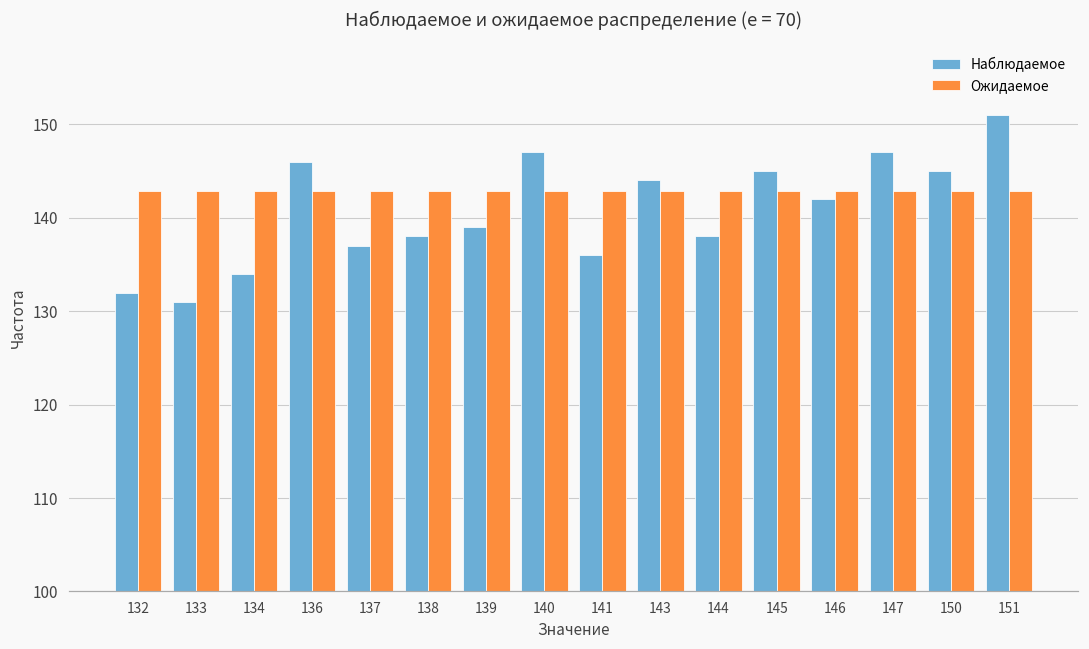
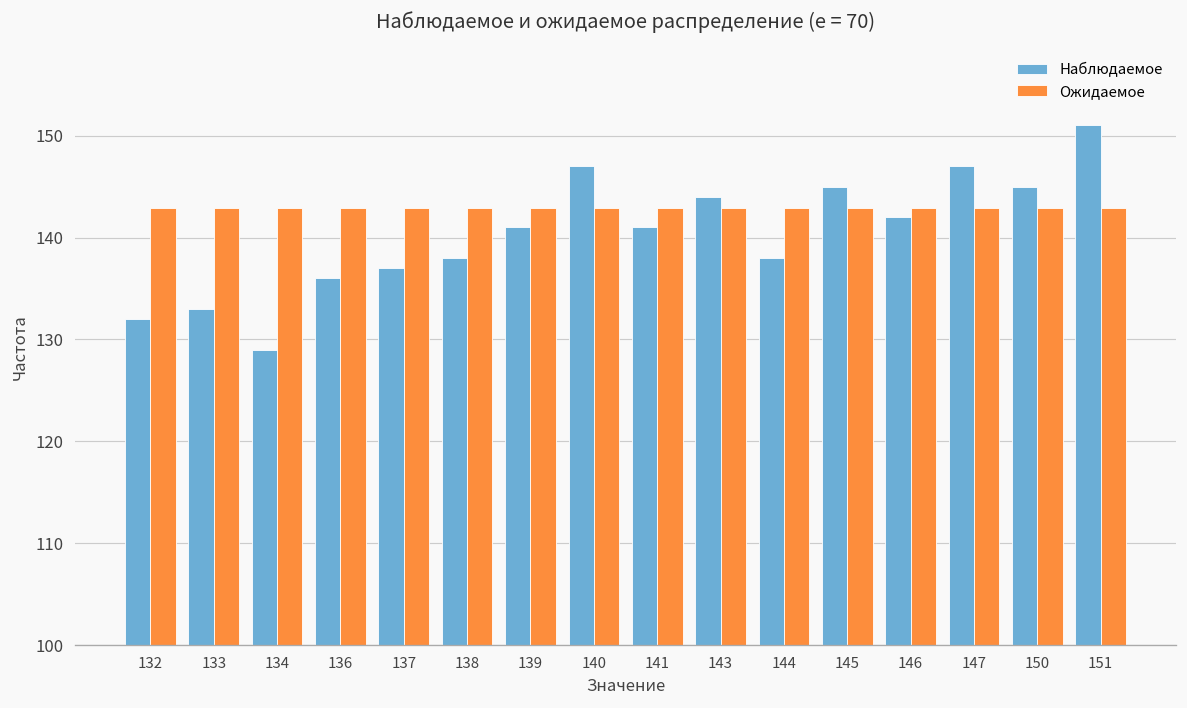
  {
    "Наблюдаемое": {
      "132": 132,
-     "133": 131,
-     "134": 134,
-     "136": 146,
+     "133": 133,
+     "134": 129,
+     "136": 136,
      "137": 137,
      "138": 138,
-     "139": 139,
+     "139": 141,
      "140": 147,
-     "141": 136,
+     "141": 141,
      "143": 144,
      "144": 138,
      "145": 145,
      "146": 142,
      "147": 147,
      "150": 145,
      "151": 151
    },
    "Ожидаемое": {
      "132": 143,
      "133": 143,
      "134": 143,
      "136": 143,
      "137": 143,
      "138": 143,
      "139": 143,
      "140": 143,
      "141": 143,
      "143": 143,
      "144": 143,
      "145": 143,
      "146": 143,
      "147": 143,
      "150": 143,
      "151": 143
    }
  }
